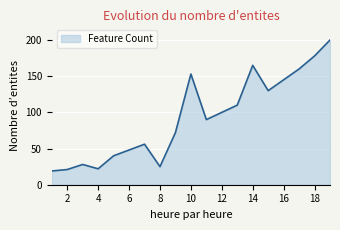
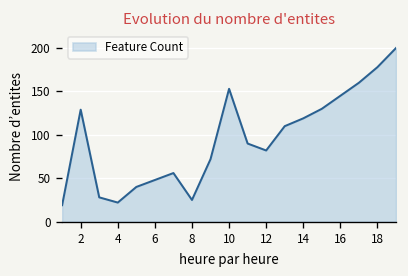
  {
-   "2": 20,
+   "2": 130,
    "4": 20,
    "6": 50,
    "8": 30,
    "10": 150,
-   "12": 100,
-   "14": 170,
+   "12": 80,
+   "14": 120,
    "16": 150,
    "18": 180
  }
